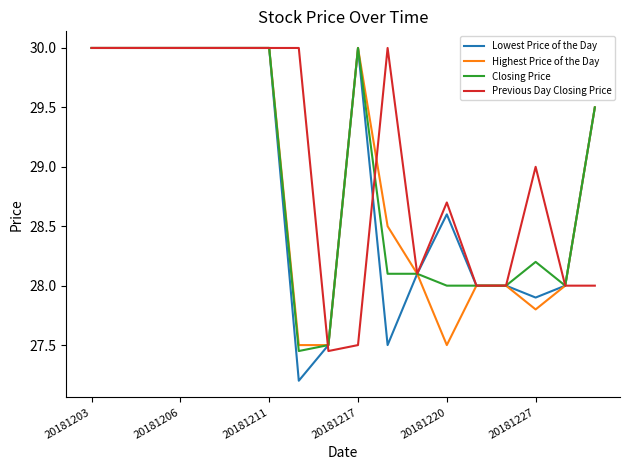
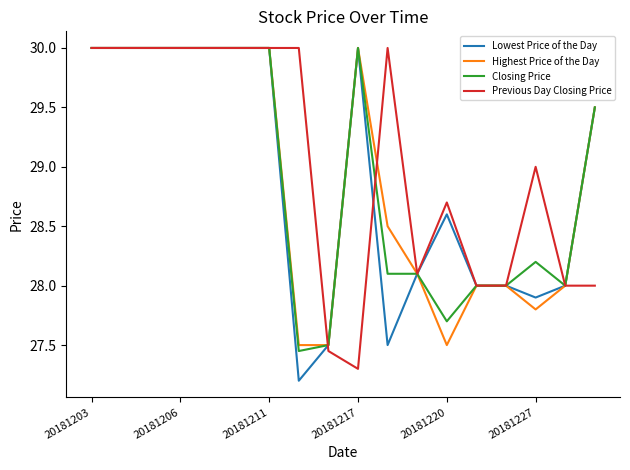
  {
    "Lowest Price of the Day": {
      "20181220": 28.6,
      "20181227": 27.9
    },
    "Highest Price of the Day": {
      "20181220": 27.5,
      "20181227": 27.8
    },
    "Closing Price": {
-     "20181220": 28.0,
+     "20181220": 27.7,
      "20181227": 28.2
    },
    "Previous Day Closing Price": {
-     "20181217": 27.5,
+     "20181217": 27.3,
      "20181220": 28.7,
      "20181227": 29.0
    }
  }
